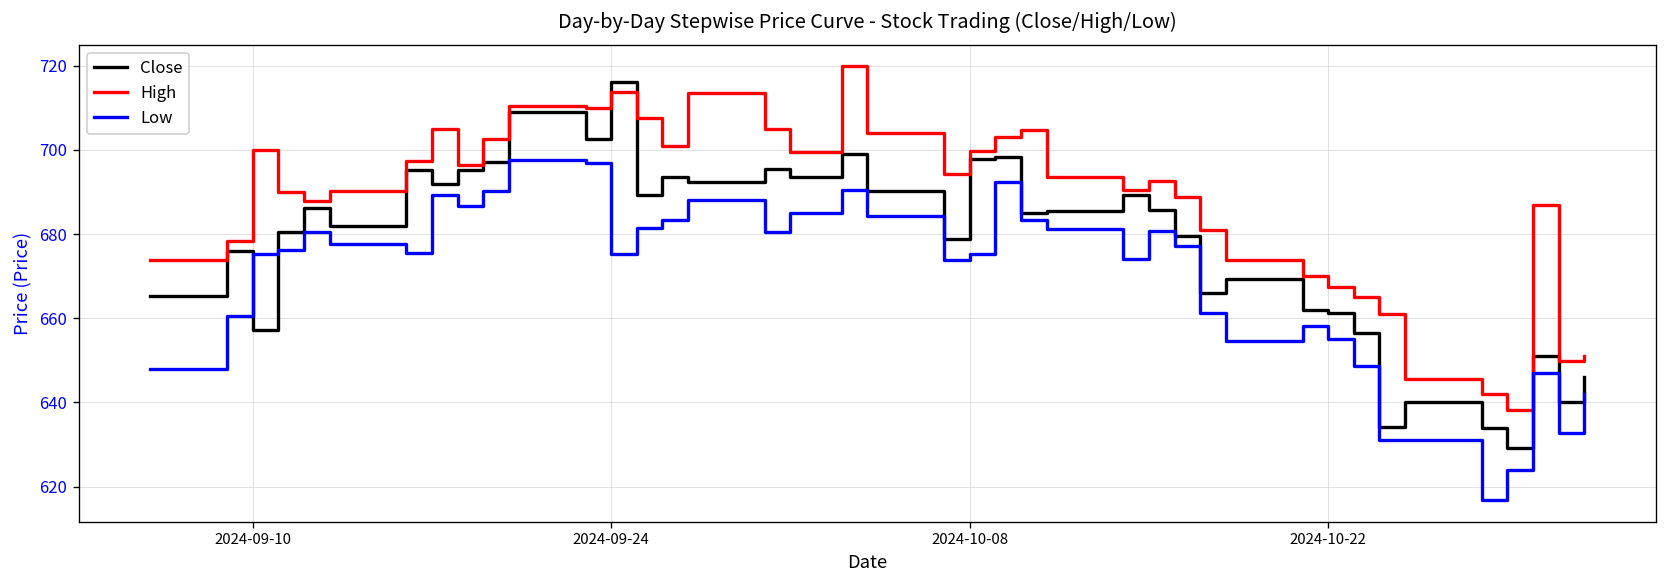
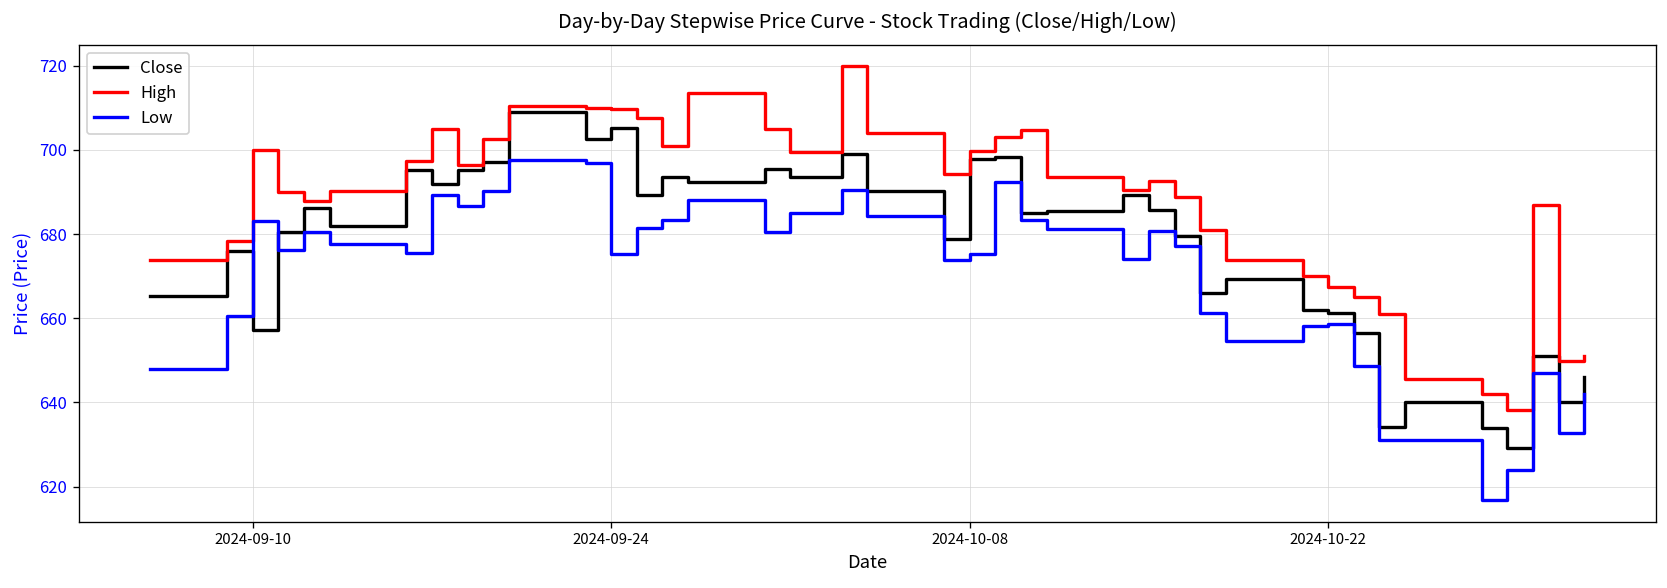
  {
    "Close": {
      "2024-09-10": 657,
-     "2024-09-24": 716,
+     "2024-09-24": 705,
      "2024-10-08": 698,
      "2024-10-22": 661
    },
    "High": {
      "2024-09-10": 700,
-     "2024-09-24": 714,
+     "2024-09-24": 710,
      "2024-10-08": 700,
      "2024-10-22": 667
    },
    "Low": {
-     "2024-09-10": 675,
+     "2024-09-10": 683,
      "2024-09-24": 675,
      "2024-10-08": 675,
-     "2024-10-22": 655
+     "2024-10-22": 659
    }
  }
